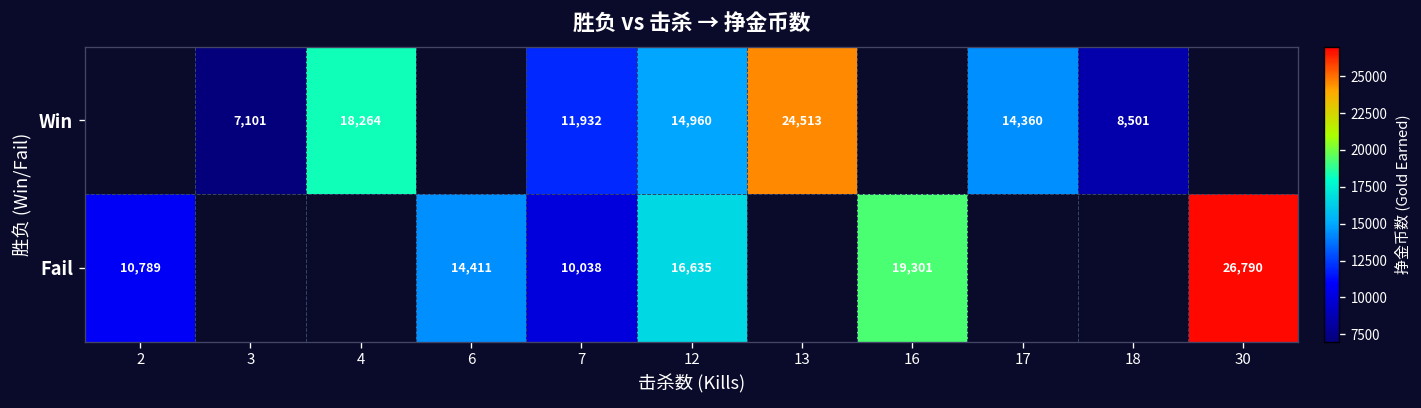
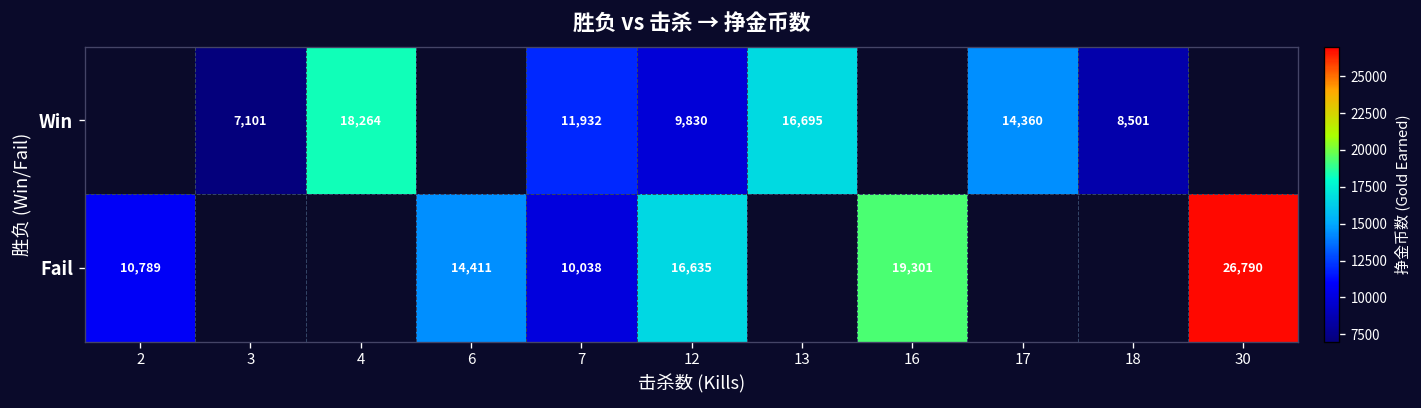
  {
    "Win": {
      "3": "7,101",
      "4": "18,264",
      "7": "11,932",
-     "12": "14,960",
-     "13": "24,513",
+     "12": "9,830",
+     "13": "16,695",
      "17": "14,360",
      "18": "8,501"
    },
    "Fail": {
      "2": "10,789",
      "6": "14,411",
      "7": "10,038",
      "12": "16,635",
      "16": "19,301",
      "30": "26,790"
    }
  }
